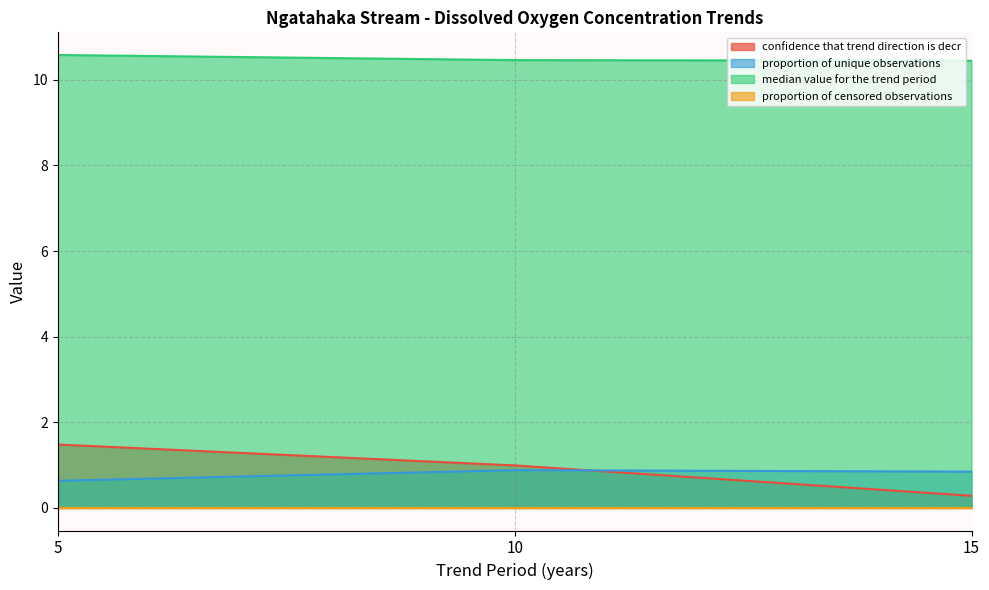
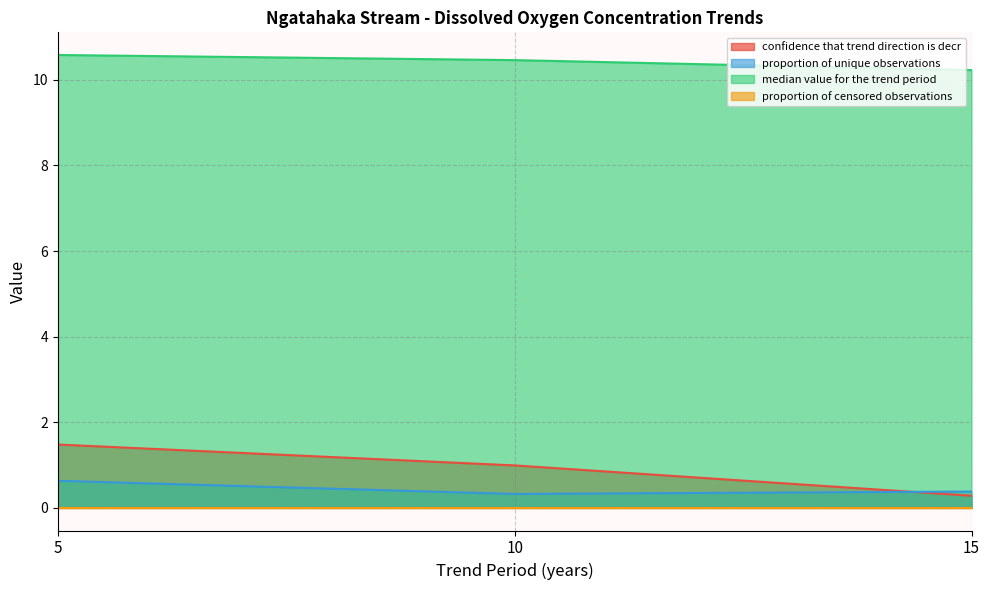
  {
    "confidence that trend direction is decr": {
      "5": 1.5,
      "10": 1.0,
      "15": 0.3
    },
    "proportion of unique observations": {
      "5": 0.6,
-     "10": 0.9,
-     "15": 0.8
+     "10": 0.3,
+     "15": 0.4
    },
    "median value for the trend period": {
      "5": 10.6,
      "10": 10.5,
-     "15": 10.4
+     "15": 10.2
    },
    "proportion of censored observations": {
      "5": 0.0,
      "10": 0.0,
      "15": 0.0
    }
  }
